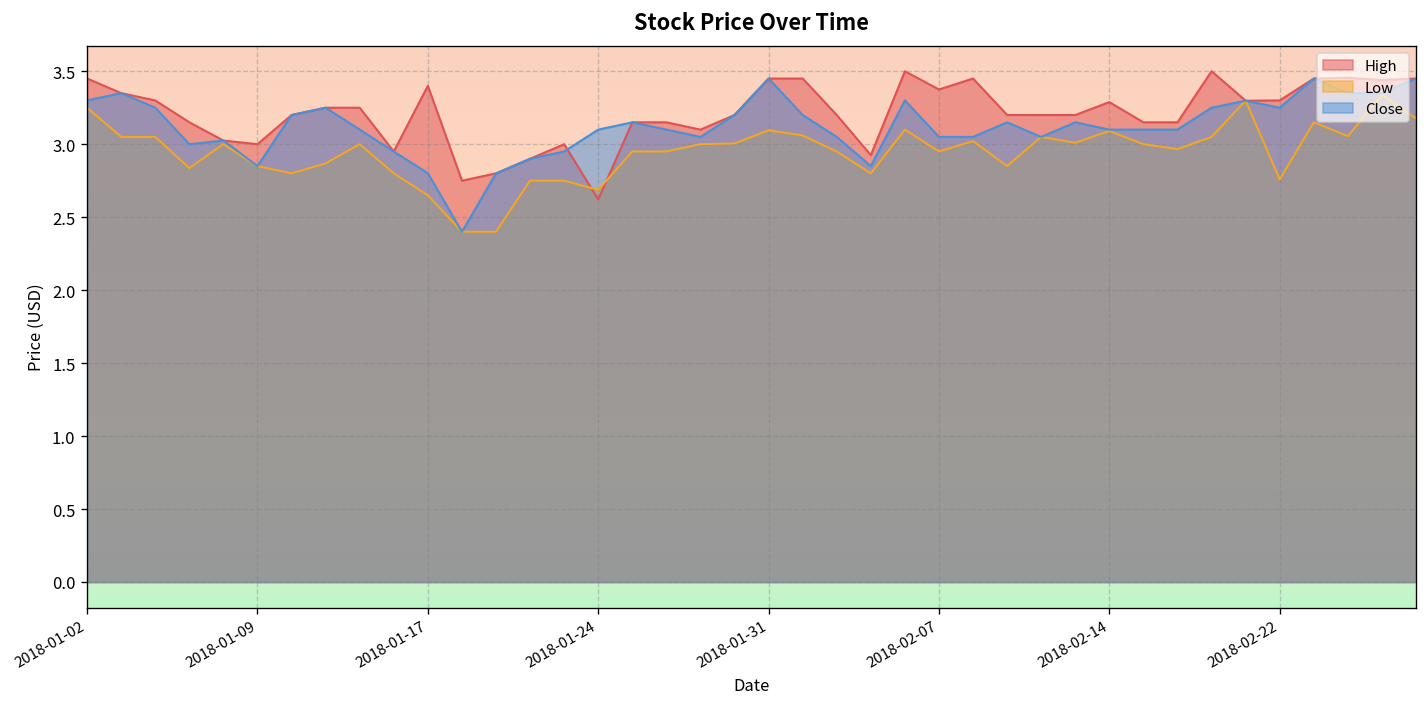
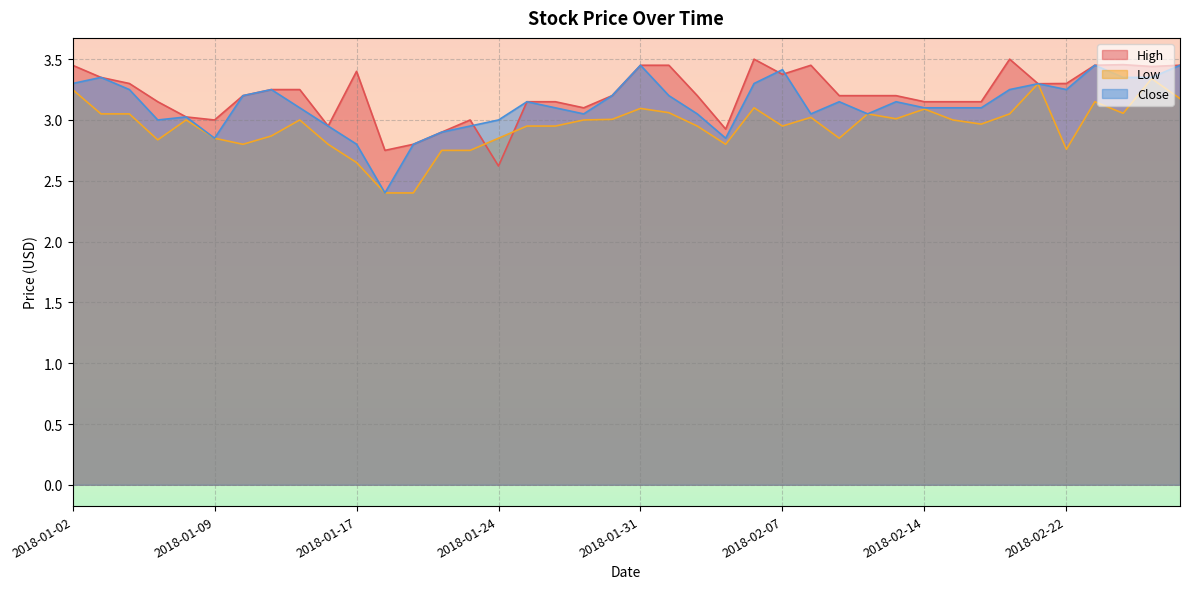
  {
    "High": {
      "2018-01-02": 3.45,
      "2018-01-09": 3.00,
      "2018-01-17": 3.40,
      "2018-01-24": 2.62,
      "2018-02-07": 3.38,
-     "2018-02-14": 3.29,
+     "2018-02-14": 3.15,
      "2018-02-22": 3.30
    },
    "Low": {
      "2018-01-02": 3.25,
      "2018-01-17": 2.65,
-     "2018-01-24": 2.69,
+     "2018-01-24": 2.85,
      "2018-01-31": 3.10,
      "2018-02-07": 2.95,
      "2018-02-22": 2.76
    },
    "Close": {
      "2018-01-02": 3.30,
      "2018-01-17": 2.80,
-     "2018-01-24": 3.1,
-     "2018-02-07": 3.05,
+     "2018-01-24": 3.0,
+     "2018-02-07": 3.41,
      "2018-02-22": 3.25
    }
  }
